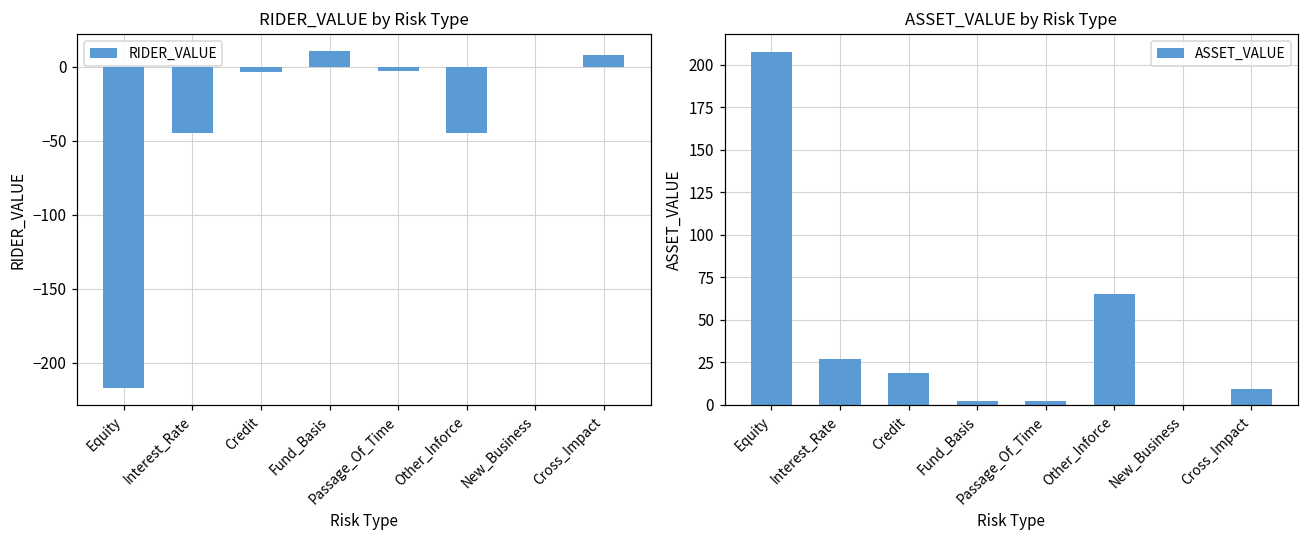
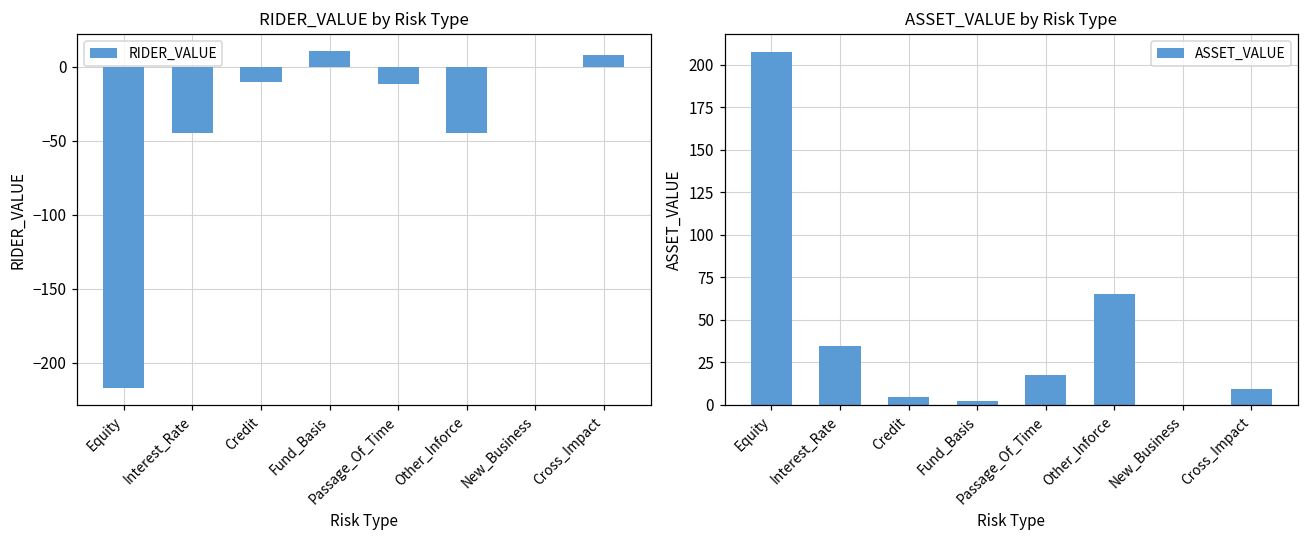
  {
    "RIDER_VALUE by Risk Type": {
      "Equity": -217,
      "Interest_Rate": -45,
-     "Credit": -4,
+     "Credit": -10,
      "Fund_Basis": 10,
-     "Passage_Of_Time": -3,
+     "Passage_Of_Time": -12,
      "Other_Inforce": -45,
      "New_Business": 0,
      "Cross_Impact": 8
    },
    "ASSET_VALUE by Risk Type": {
      "Equity": 207,
-     "Interest_Rate": 27,
-     "Credit": 19,
+     "Interest_Rate": 35,
+     "Credit": 4,
      "Fund_Basis": 2,
-     "Passage_Of_Time": 2,
+     "Passage_Of_Time": 17,
      "Other_Inforce": 65,
      "New_Business": 0,
      "Cross_Impact": 9
    }
  }
